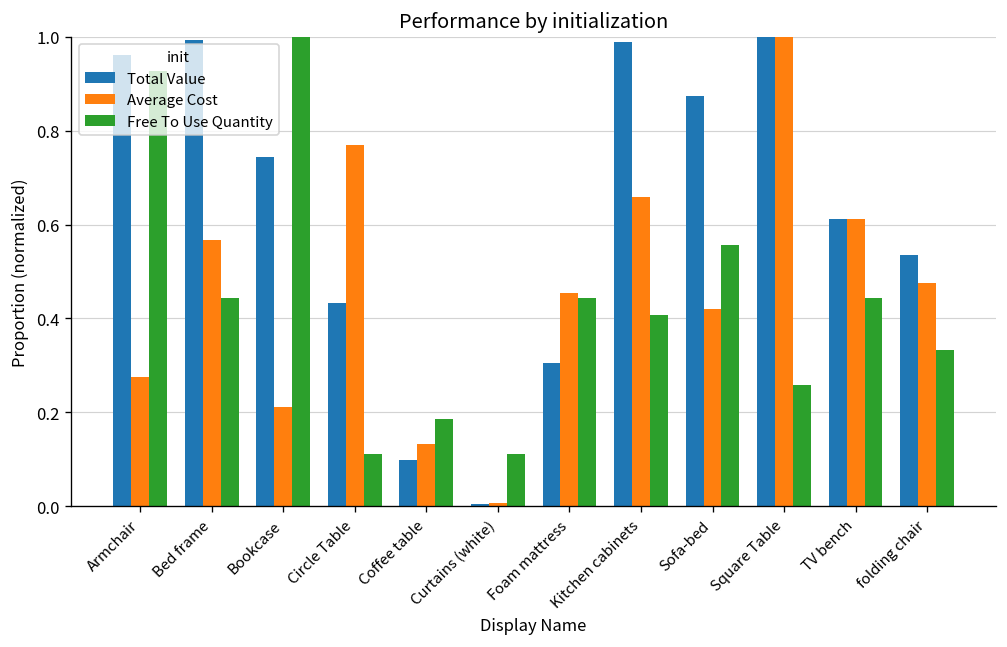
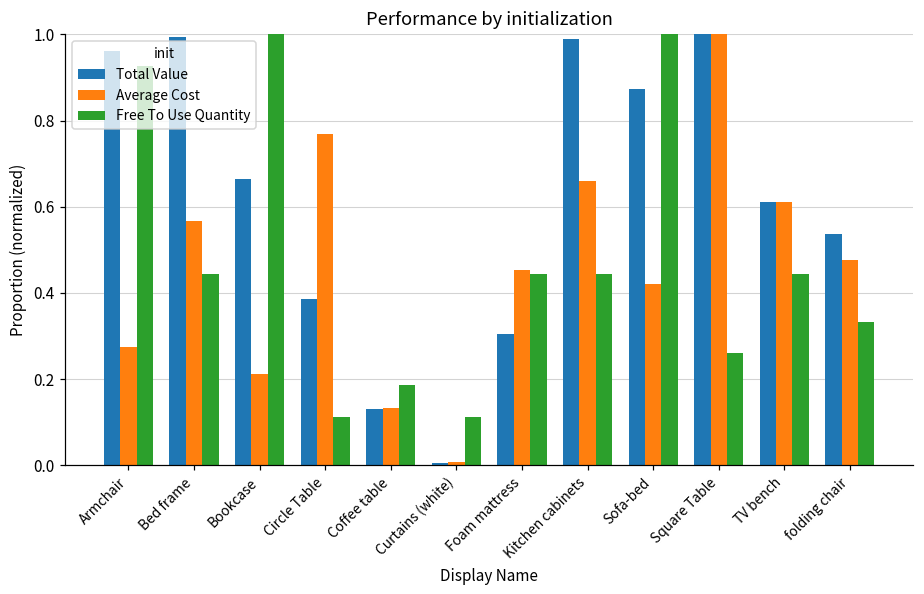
  {
    "Total Value": {
      "Bed frame": 0.99,
-     "Bookcase": 0.74,
-     "Circle Table": 0.43,
-     "Coffee table": 0.10,
+     "Bookcase": 0.66,
+     "Circle Table": 0.38,
+     "Coffee table": 0.13,
      "Foam mattress": 0.30,
      "Kitchen cabinets": 0.99,
      "Sofa-bed": 0.87,
      "Square Table": 1.00,
      "TV bench": 0.61,
      "folding chair": 0.54
    },
    "Average Cost": {
      "Armchair": 0.27,
      "Bed frame": 0.57,
      "Bookcase": 0.21,
      "Circle Table": 0.77,
      "Coffee table": 0.13,
      "Curtains (white)": 0.01,
      "Foam mattress": 0.45,
      "Kitchen cabinets": 0.66,
      "Sofa-bed": 0.42,
      "Square Table": 1.00,
      "TV bench": 0.61,
      "folding chair": 0.48
    },
    "Free To Use Quantity": {
      "Bed frame": 0.44,
      "Bookcase": 1.00,
      "Circle Table": 0.11,
      "Coffee table": 0.19,
      "Curtains (white)": 0.11,
      "Foam mattress": 0.44,
-     "Kitchen cabinets": 0.41,
-     "Sofa-bed": 0.56,
+     "Kitchen cabinets": 0.44,
+     "Sofa-bed": 1.00,
      "Square Table": 0.26,
      "TV bench": 0.44,
      "folding chair": 0.33
    }
  }
